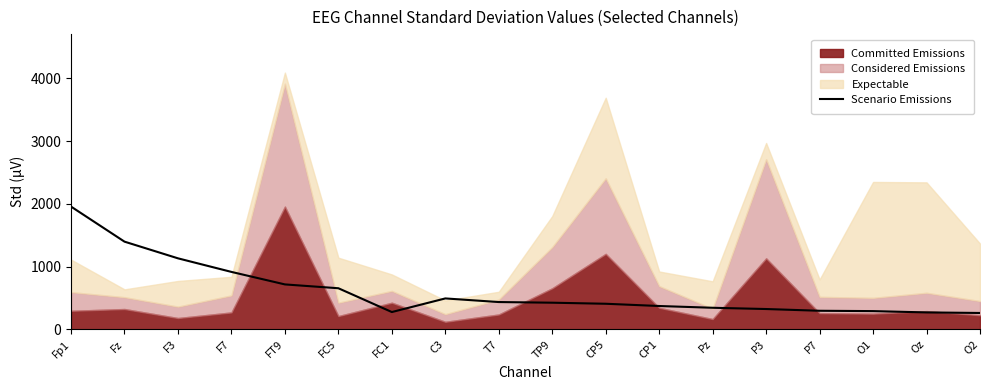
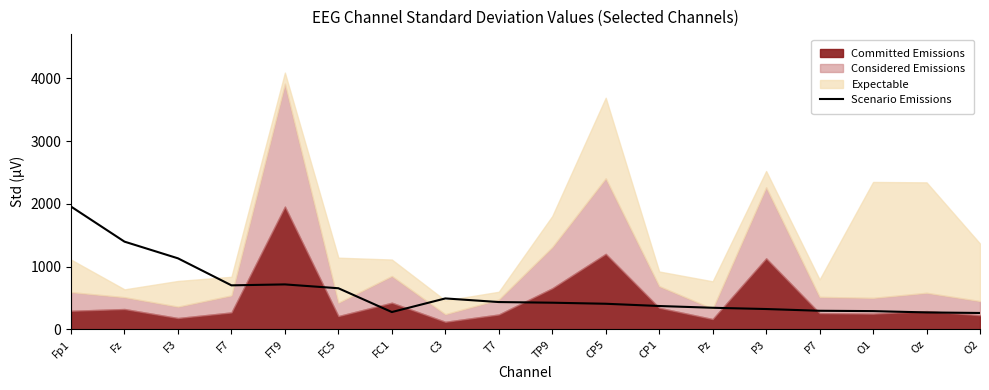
  {
    "Scenario Emissions": {
      "Fp1": 2000,
      "Fz": 1400,
      "F3": 1100,
-     "F7": 900,
+     "F7": 700,
      "FT9": 700,
      "FC5": 700,
      "FC1": 300,
      "TP9": 400,
      "CP5": 400,
      "P3": 300
    },
    "Committed Emissions": {
      "Fp1": 300,
      "Fz": 300,
      "F3": 200,
      "F7": 300,
      "FT9": 2000,
      "FC5": 200,
      "FC1": 400,
      "C3": 100,
      "T7": 200,
      "TP9": 700,
      "CP5": 1200,
      "Pz": 200,
      "P3": 1100
    },
    "Considered Emissions": {
      "Fp1": 300,
      "Fz": 200,
      "F3": 200,
      "F7": 300,
      "FT9": 2000,
      "FC5": 200,
-     "FC1": 200,
+     "FC1": 400,
      "C3": 100,
      "TP9": 700,
      "CP5": 1200,
      "CP1": 300,
-     "P3": 1600,
+     "P3": 1100,
      "P7": 300,
      "O1": 300,
      "Oz": 300,
      "O2": 200
    },
    "Expectable": {
      "Fp1": 500,
      "Fz": 100,
      "F3": 400,
      "F7": 300,
      "FT9": 200,
      "FC5": 700,
      "FC1": 300,
      "T7": 100,
      "TP9": 500,
      "CP5": 1300,
      "CP1": 200,
      "Pz": 400,
      "P3": 300,
      "P7": 300,
      "O1": 1800,
      "Oz": 1800,
      "O2": 900
    }
  }
